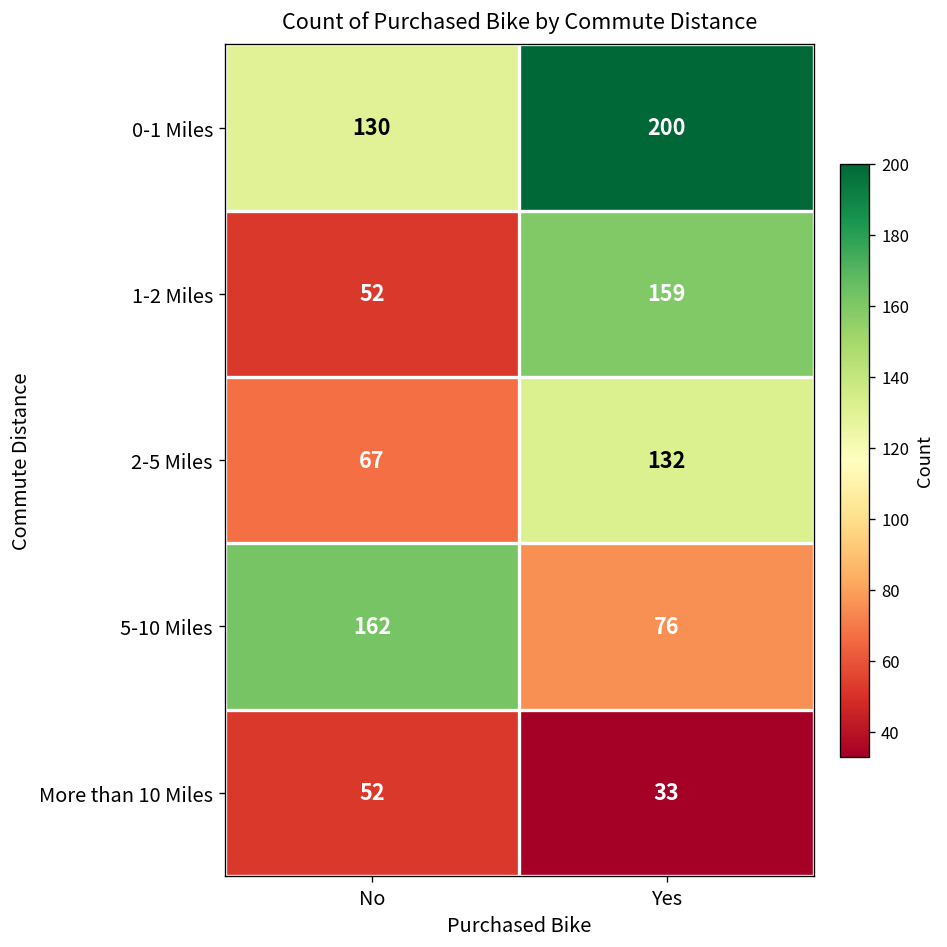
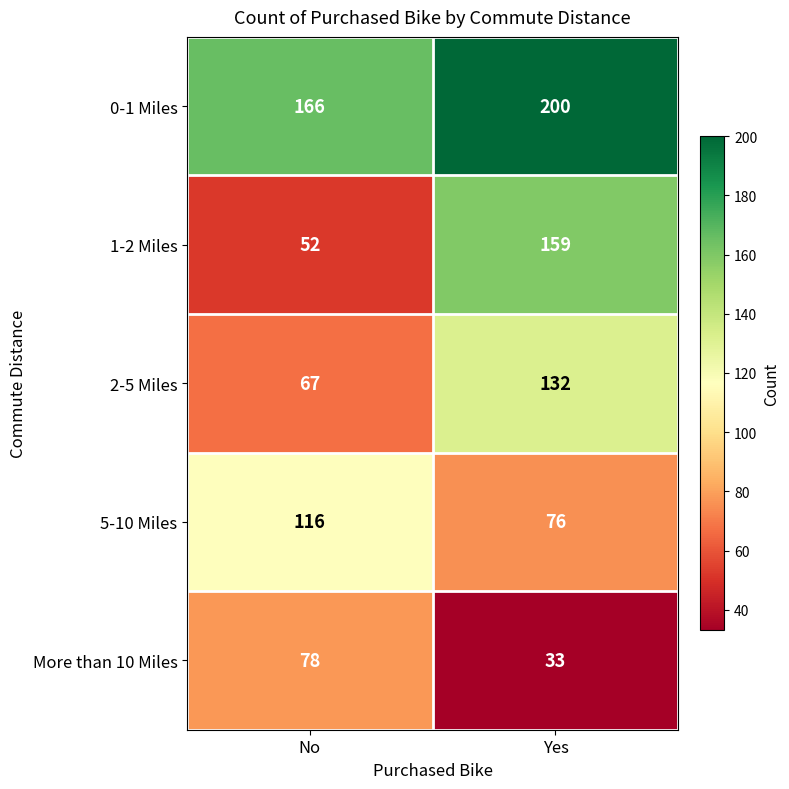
  {
    "0-1 Miles": {
-     "No": 130,
+     "No": 166,
      "Yes": 200
    },
    "1-2 Miles": {
      "No": 52,
      "Yes": 159
    },
    "2-5 Miles": {
      "No": 67,
      "Yes": 132
    },
    "5-10 Miles": {
-     "No": 162,
+     "No": 116,
      "Yes": 76
    },
    "More than 10 Miles": {
-     "No": 52,
+     "No": 78,
      "Yes": 33
    }
  }
